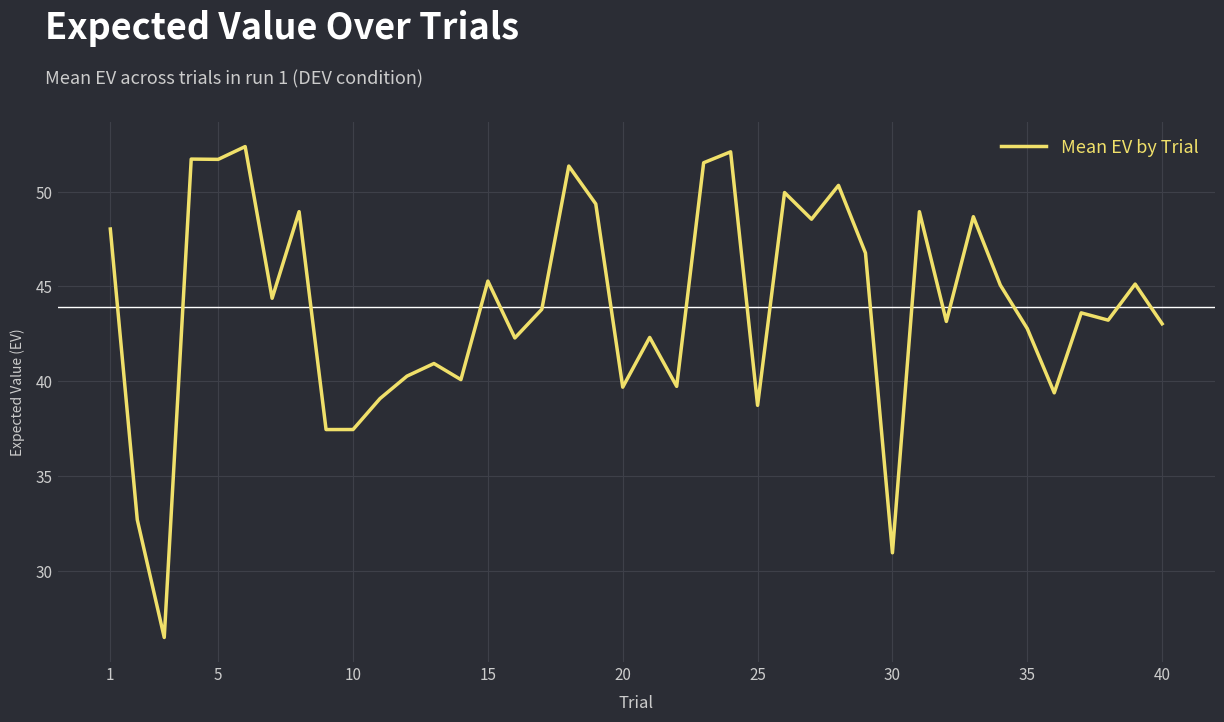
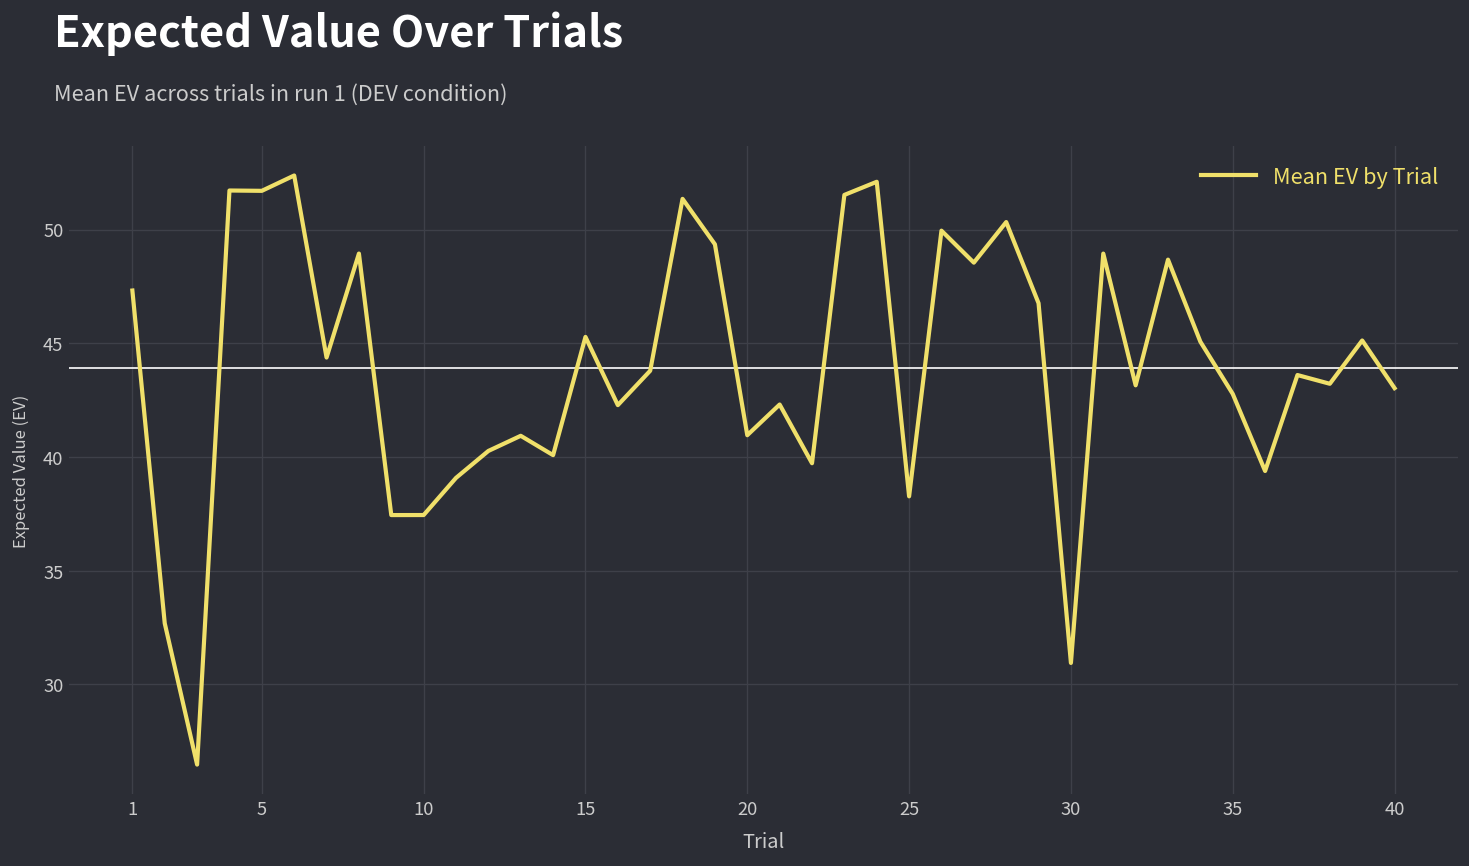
  {
-   "1": 48.0,
+   "1": 47.3,
    "5": 51.7,
    "10": 37.4,
    "15": 45.3,
-   "20": 39.7,
-   "25": 38.7,
+   "20": 41.0,
+   "25": 38.3,
    "30": 30.9,
    "35": 42.8,
    "40": 43.0
  }
